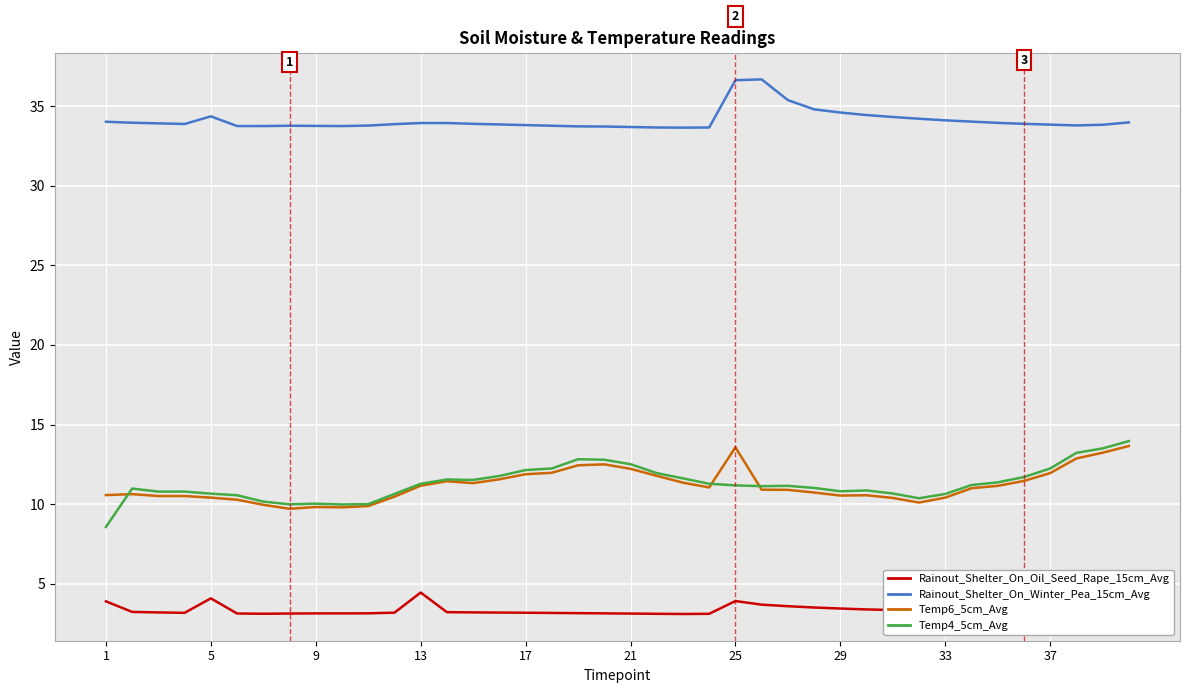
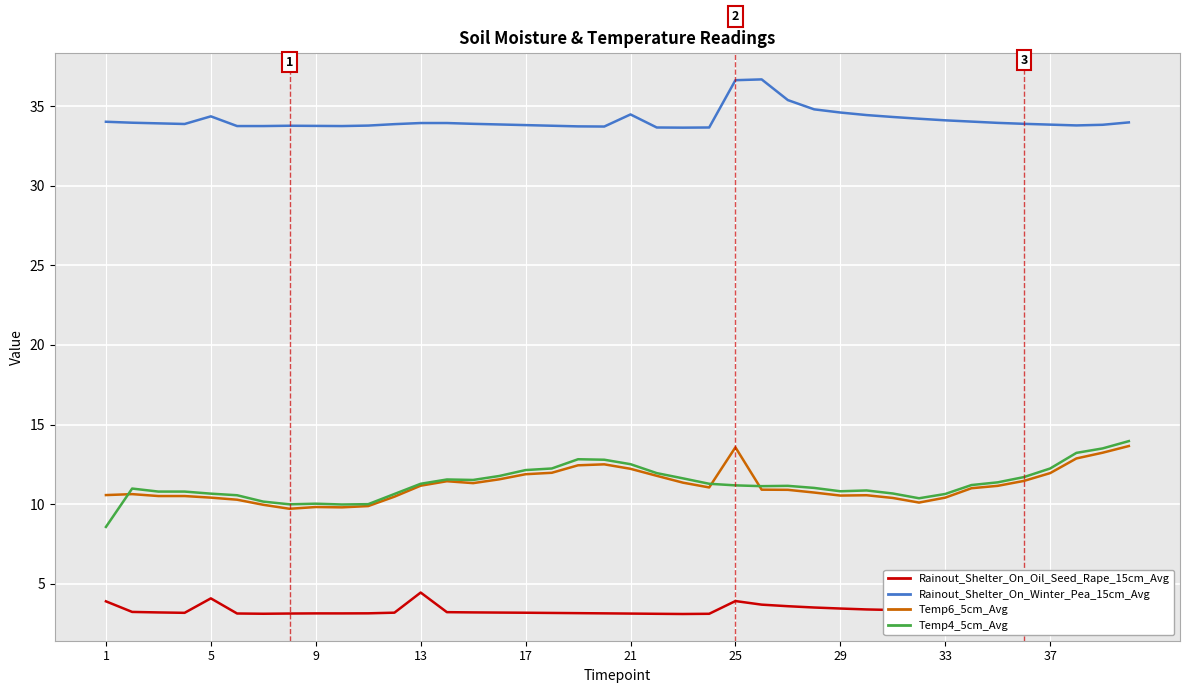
  {
    "Rainout_Shelter_On_Oil_Seed_Rape_15cm_Avg": {
      "1": 3.9,
      "5": 4.1,
      "9": 3.1,
      "13": 4.5,
      "17": 3.2,
      "21": 3.1,
      "25": 3.9,
      "29": 3.4
    },
    "Rainout_Shelter_On_Winter_Pea_15cm_Avg": {
      "1": 34.0,
      "5": 34.4,
      "9": 33.8,
      "13": 33.9,
      "17": 33.8,
-     "21": 33.7,
+     "21": 34.5,
      "25": 36.6,
      "29": 34.6,
      "33": 34.1,
      "37": 33.8
    },
    "Temp6_5cm_Avg": {
      "1": 10.6,
      "5": 10.4,
      "9": 9.8,
      "17": 11.9,
      "21": 12.2,
      "25": 13.6,
      "29": 10.5,
      "33": 10.4,
      "37": 12.0
    },
    "Temp4_5cm_Avg": {
      "1": 8.6,
      "5": 10.7,
      "9": 10.0,
      "17": 12.1,
      "21": 12.5,
      "25": 11.2,
      "29": 10.8,
      "33": 10.6,
      "37": 12.2
    }
  }
